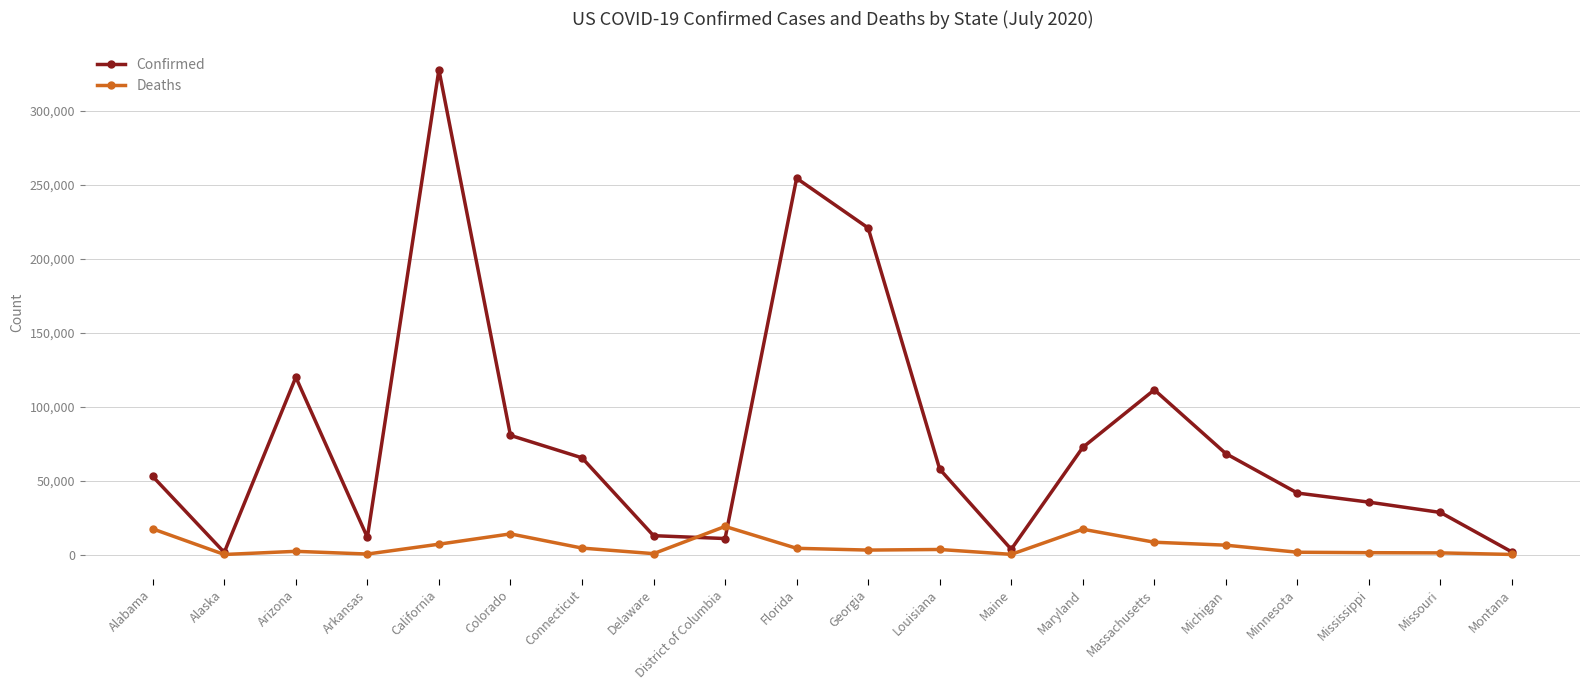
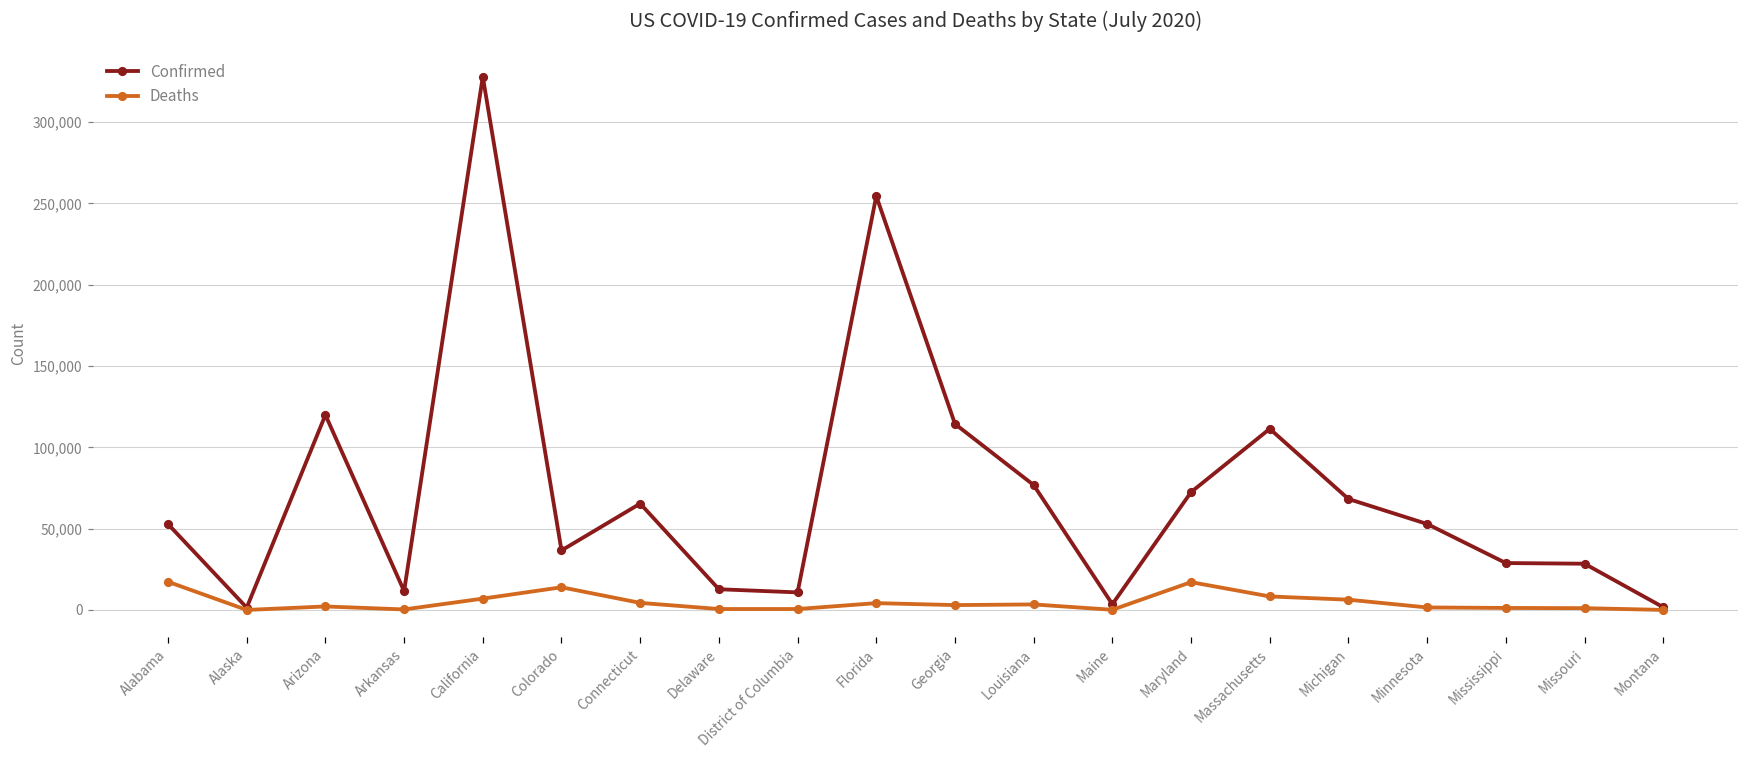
  {
    "Confirmed": {
      "Alabama": "53,000",
      "Arizona": "120,000",
      "Arkansas": "12,000",
      "California": "328,000",
-     "Colorado": "81,000",
+     "Colorado": "37,000",
      "Connecticut": "65,000",
      "Delaware": "13,000",
      "District of Columbia": "11,000",
      "Florida": "255,000",
-     "Georgia": "221,000",
-     "Louisiana": "58,000",
+     "Georgia": "114,000",
+     "Louisiana": "77,000",
      "Maine": "4,000",
      "Maryland": "72,000",
      "Massachusetts": "111,000",
      "Michigan": "68,000",
-     "Minnesota": "42,000",
-     "Mississippi": "35,000",
+     "Minnesota": "53,000",
+     "Mississippi": "29,000",
      "Missouri": "28,000"
    },
    "Deaths": {
      "Alabama": "17,000",
      "Arizona": "2,000",
      "Arkansas": "0",
      "California": "7,000",
      "Colorado": "14,000",
      "Connecticut": "4,000",
      "Delaware": "1,000",
-     "District of Columbia": "19,000",
+     "District of Columbia": "1,000",
      "Florida": "4,000",
      "Georgia": "3,000",
      "Louisiana": "3,000",
      "Maine": "0",
      "Maryland": "17,000",
      "Massachusetts": "8,000",
      "Michigan": "6,000",
      "Minnesota": "2,000",
      "Mississippi": "1,000",
      "Missouri": "1,000"
    }
  }
